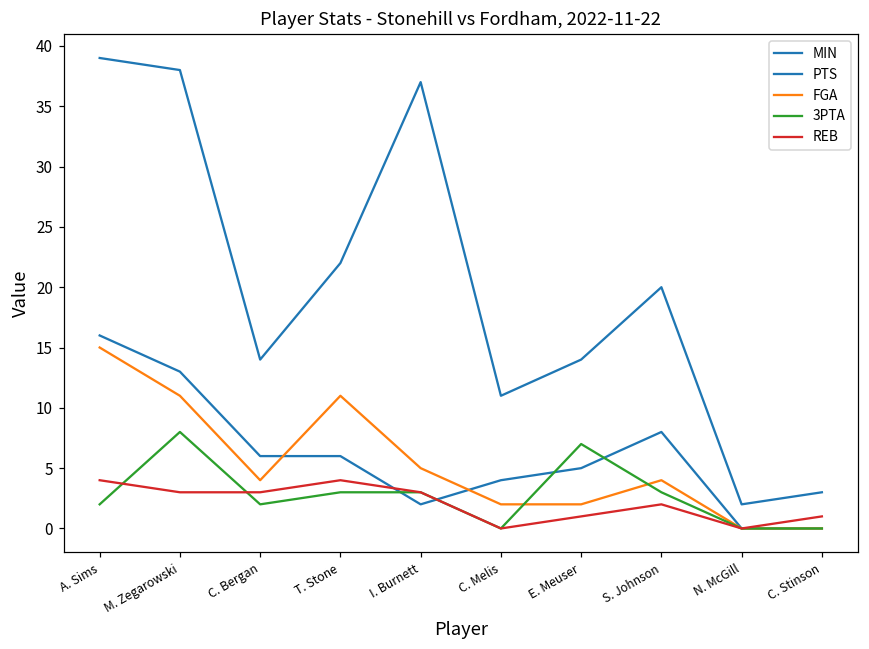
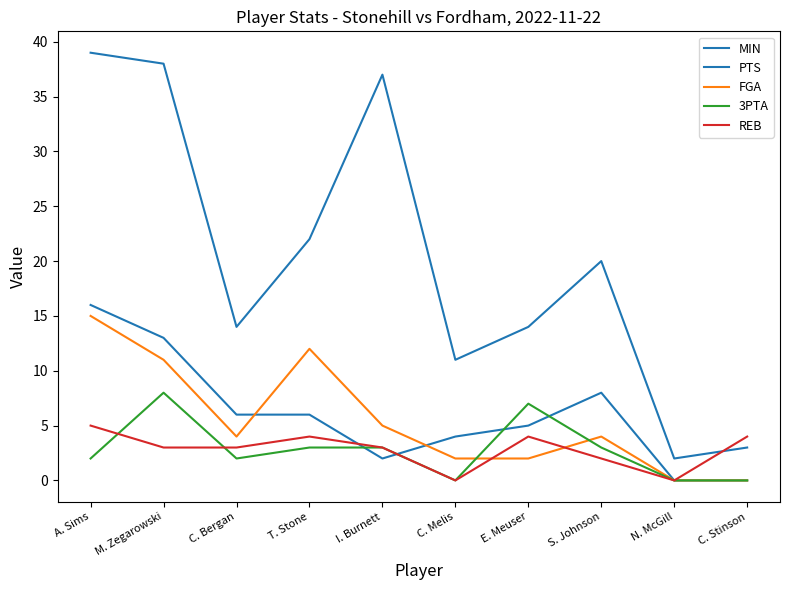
  {
    "FGA": {
      "A. Sims": 15,
      "M. Zegarowski": 11,
      "C. Bergan": 4,
-     "T. Stone": 11,
+     "T. Stone": 12,
      "I. Burnett": 5,
      "C. Melis": 2,
      "E. Meuser": 2,
      "S. Johnson": 4
    },
    "3PTA": {
      "A. Sims": 2,
      "M. Zegarowski": 8,
      "C. Bergan": 2,
      "T. Stone": 3,
      "E. Meuser": 7,
      "S. Johnson": 3
    },
    "REB": {
-     "A. Sims": 4,
+     "A. Sims": 5,
      "M. Zegarowski": 3,
      "C. Bergan": 3,
      "T. Stone": 4,
-     "E. Meuser": 1,
+     "E. Meuser": 4,
      "S. Johnson": 2,
-     "C. Stinson": 1
+     "C. Stinson": 4
    }
  }
